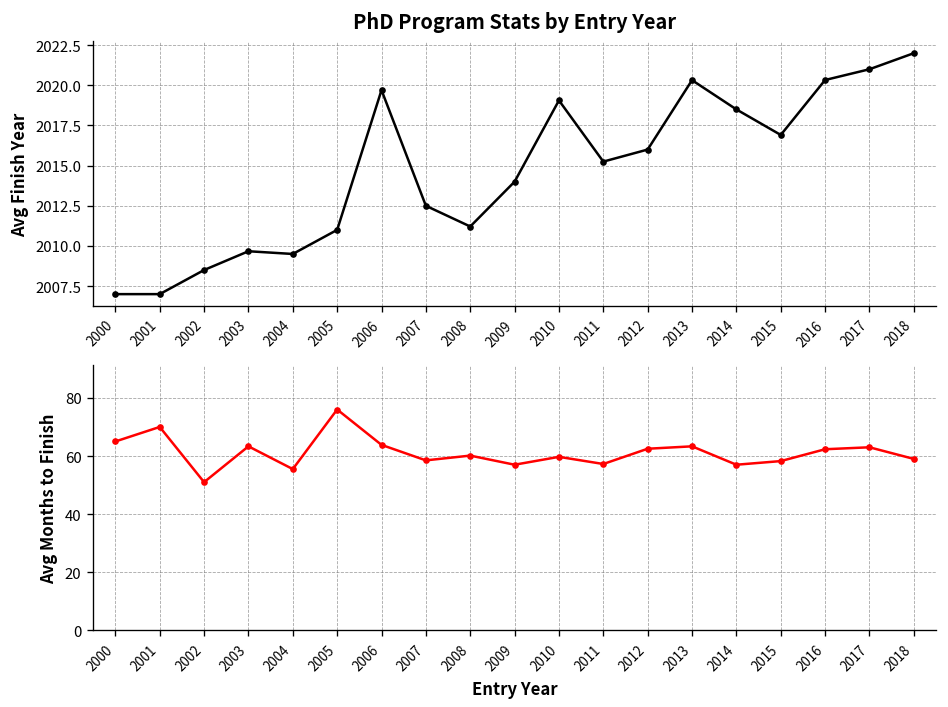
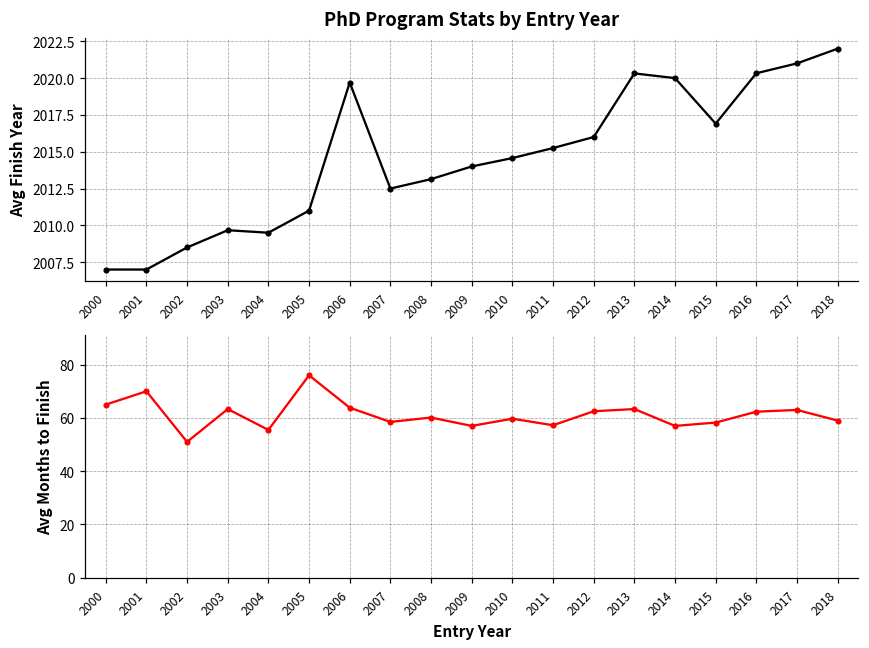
  {
    "PhD Program Stats by Entry Year": {
      "2000": 2007.0,
      "2001": 2007.0,
      "2002": 2008.5,
      "2003": 2009.7,
      "2004": 2009.5,
      "2005": 2011.0,
      "2006": 2019.7,
      "2007": 2012.5,
-     "2008": 2011.2,
+     "2008": 2013.1,
      "2009": 2014.0,
-     "2010": 2019.1,
+     "2010": 2014.6,
      "2011": 2015.3,
      "2012": 2016.0,
      "2013": 2020.3,
-     "2014": 2018.5,
+     "2014": 2020.0,
      "2015": 2016.9,
      "2016": 2020.3,
      "2017": 2021.0,
      "2018": 2022.0
    }
  }
